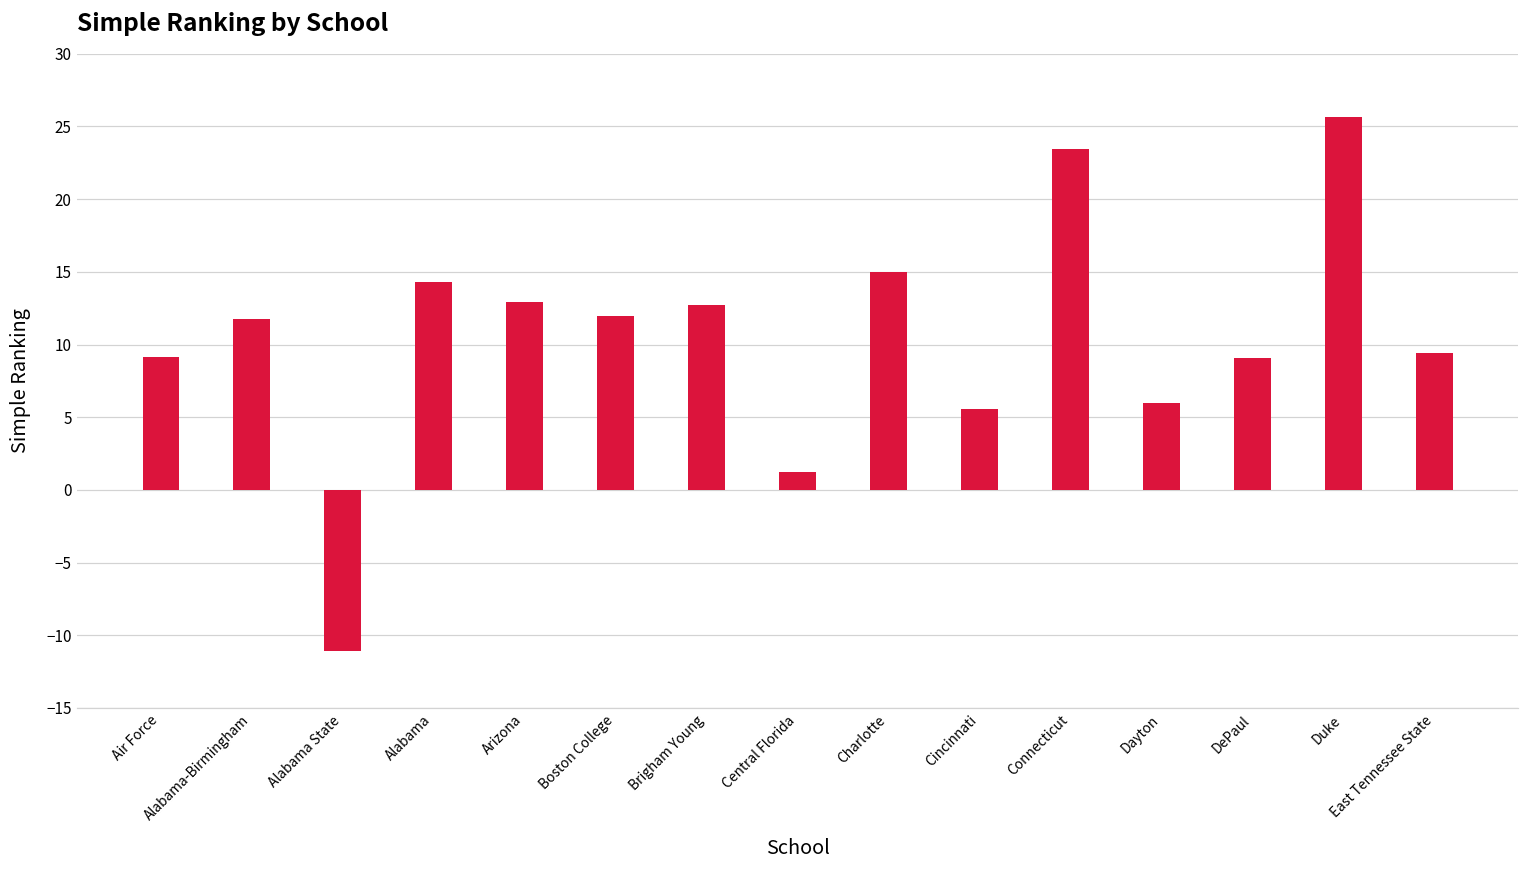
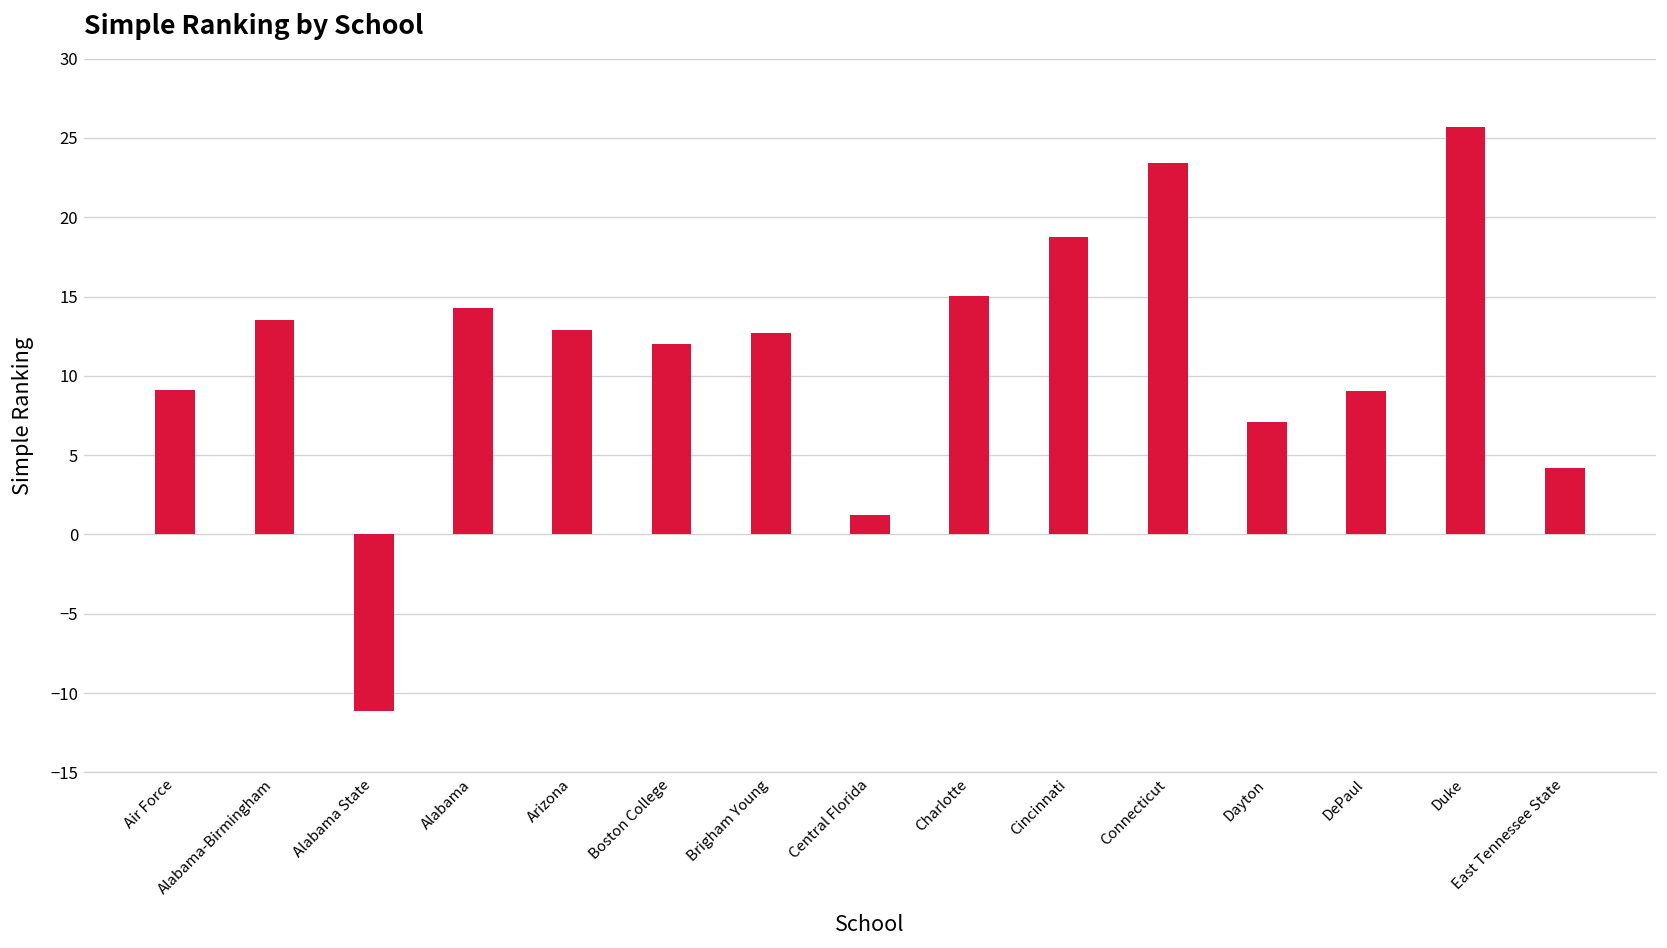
  {
    "Air Force": 9.1,
-   "Alabama-Birmingham": 11.8,
+   "Alabama-Birmingham": 13.5,
    "Alabama State": -11.1,
    "Alabama": 14.3,
    "Arizona": 12.9,
    "Boston College": 12.0,
    "Brigham Young": 12.7,
    "Central Florida": 1.2,
    "Charlotte": 15.0,
-   "Cincinnati": 5.6,
+   "Cincinnati": 18.8,
    "Connecticut": 23.4,
-   "Dayton": 6.0,
+   "Dayton": 7.1,
    "DePaul": 9.1,
    "Duke": 25.7,
-   "East Tennessee State": 9.4
+   "East Tennessee State": 4.2
  }
